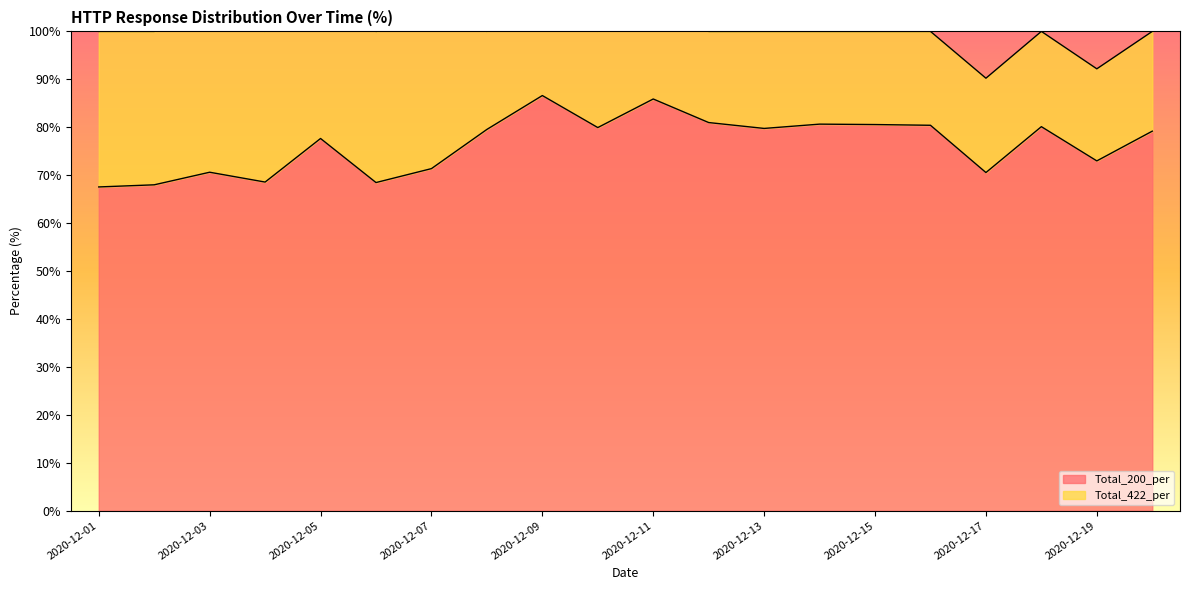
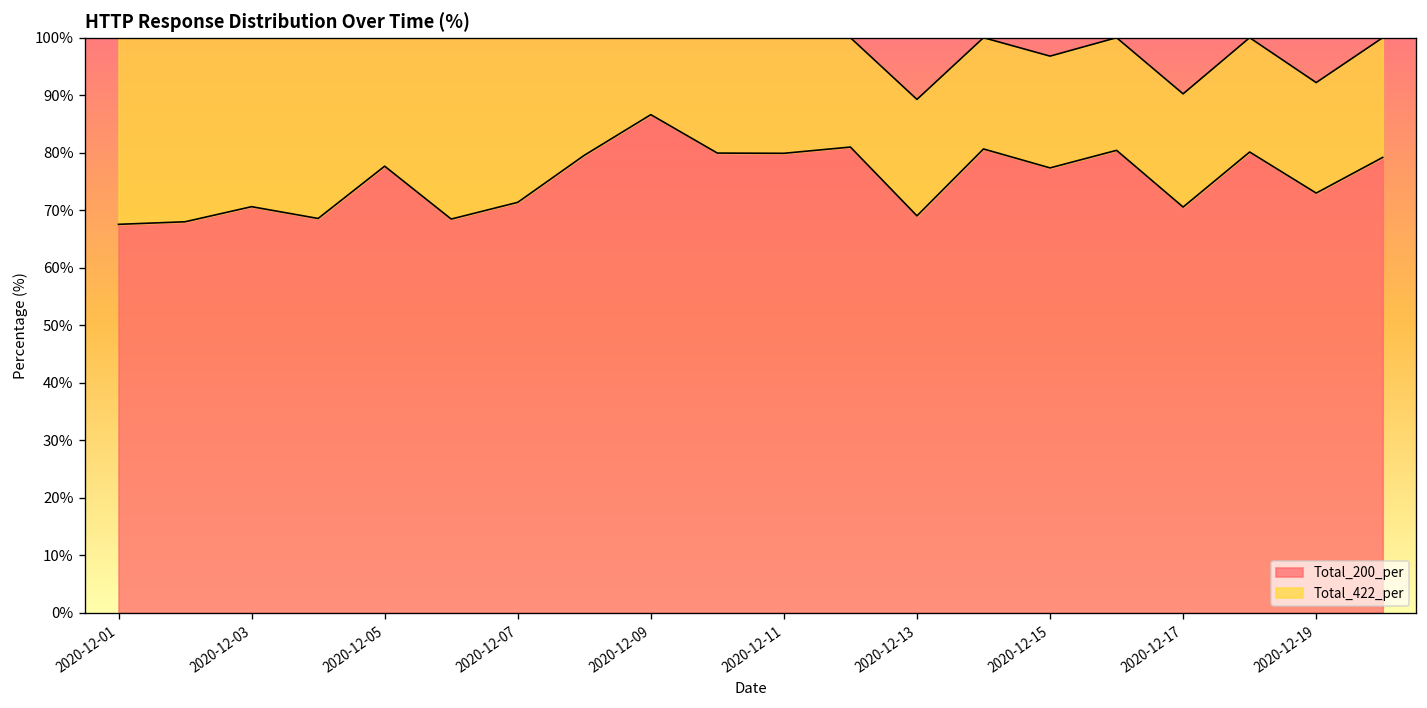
  {
    "Total_200_per": {
      "2020-12-01": "68%",
      "2020-12-03": "71%",
      "2020-12-05": "78%",
      "2020-12-07": "71%",
      "2020-12-09": "87%",
-     "2020-12-11": "86%",
-     "2020-12-13": "80%",
-     "2020-12-15": "81%",
+     "2020-12-11": "80%",
+     "2020-12-13": "69%",
+     "2020-12-15": "77%",
      "2020-12-17": "71%",
      "2020-12-19": "73%"
    },
    "Total_422_per": {
      "2020-12-01": "32%",
      "2020-12-13": "20%",
      "2020-12-15": "19%",
      "2020-12-17": "20%",
      "2020-12-19": "19%"
    }
  }
